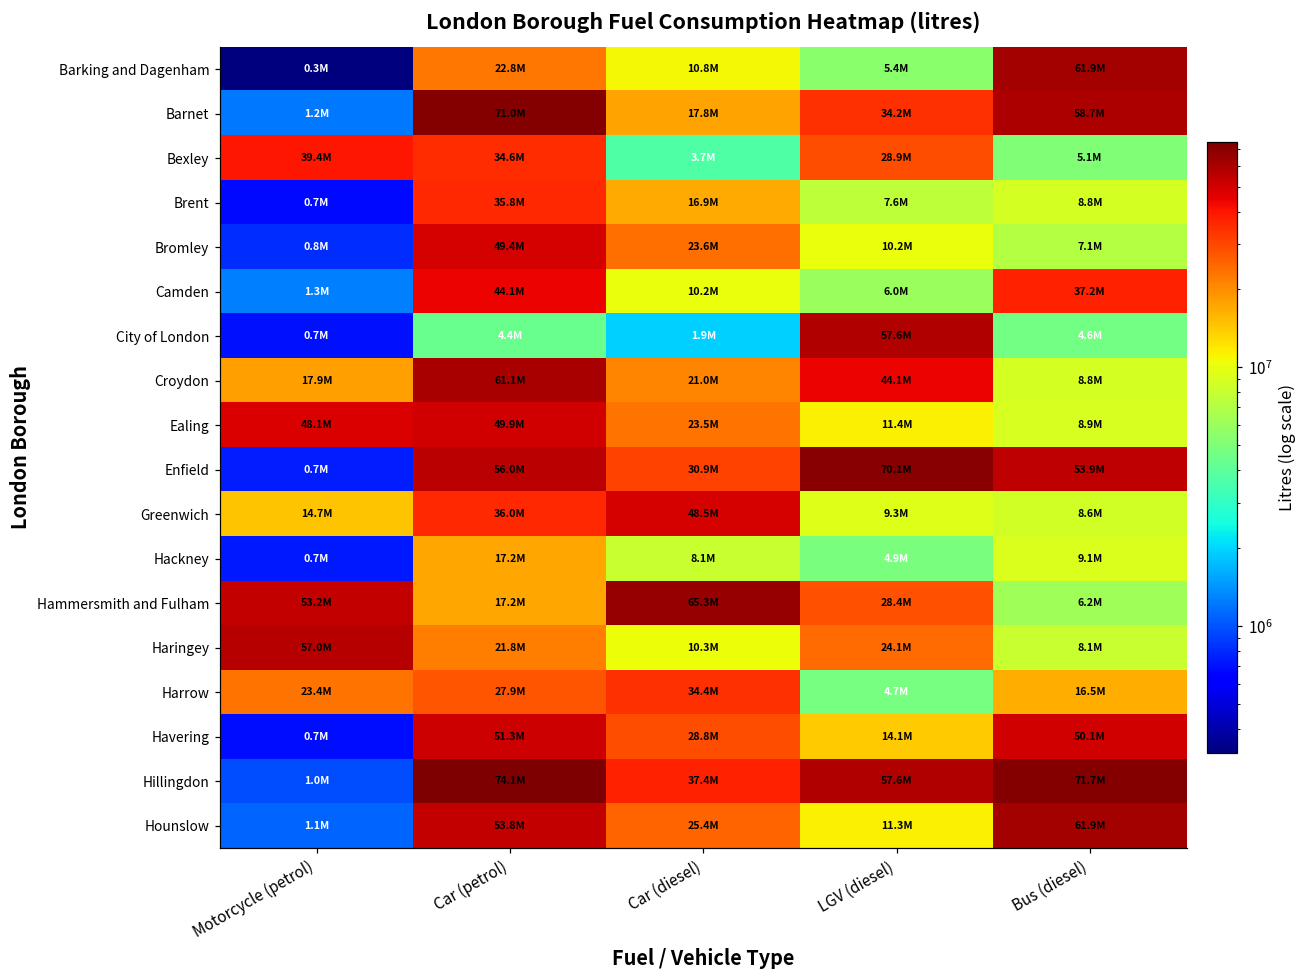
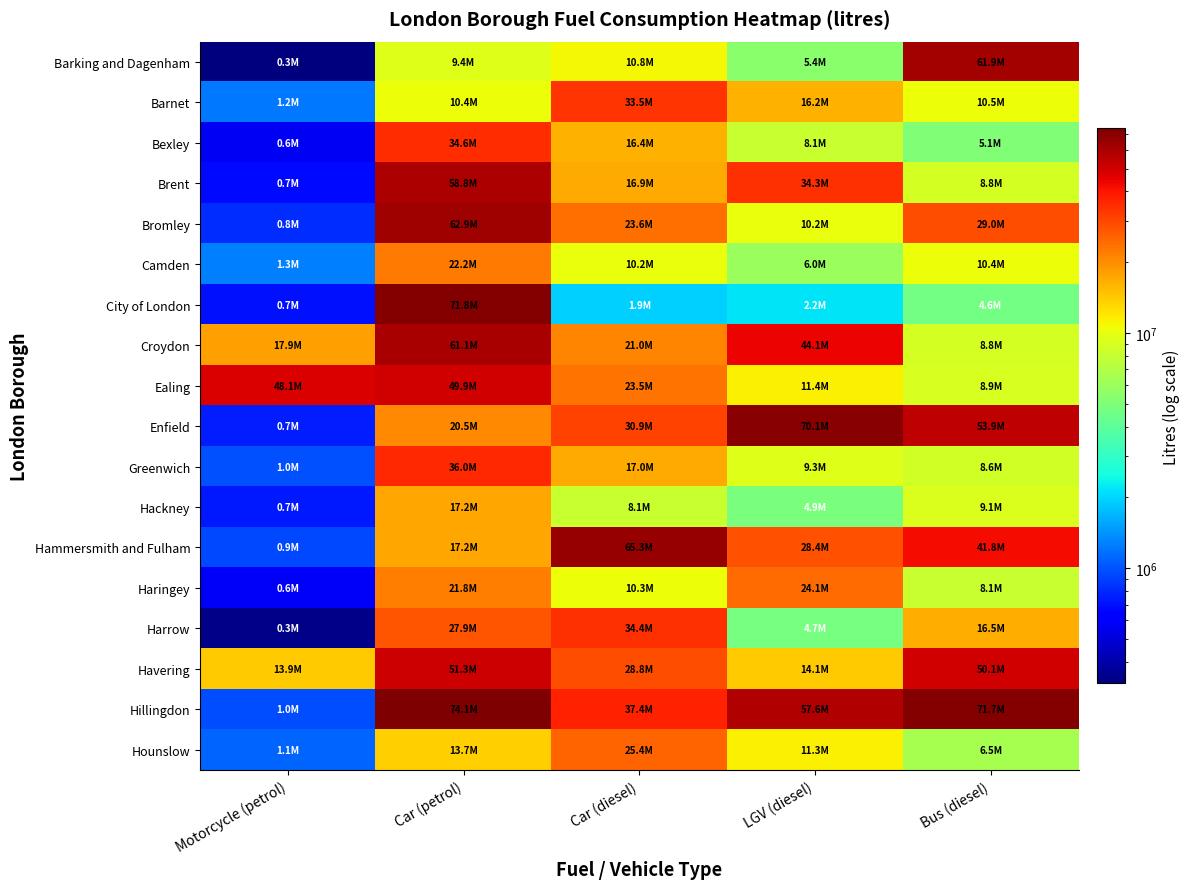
  {
    "Barking and Dagenham": {
      "Motorcycle (petrol)": "0.3M",
-     "Car (petrol)": "22.8M",
+     "Car (petrol)": "9.4M",
      "Car (diesel)": "10.8M",
      "LGV (diesel)": "5.4M",
      "Bus (diesel)": "61.9M"
    },
    "Barnet": {
      "Motorcycle (petrol)": "1.2M",
-     "Car (petrol)": "71.0M",
-     "Car (diesel)": "17.8M",
-     "LGV (diesel)": "34.2M",
-     "Bus (diesel)": "58.7M"
+     "Car (petrol)": "10.4M",
+     "Car (diesel)": "33.5M",
+     "LGV (diesel)": "16.2M",
+     "Bus (diesel)": "10.5M"
    },
    "Bexley": {
-     "Motorcycle (petrol)": "39.4M",
+     "Motorcycle (petrol)": "0.6M",
      "Car (petrol)": "34.6M",
-     "Car (diesel)": "3.7M",
-     "LGV (diesel)": "28.9M",
+     "Car (diesel)": "16.4M",
+     "LGV (diesel)": "8.1M",
      "Bus (diesel)": "5.1M"
    },
    "Brent": {
      "Motorcycle (petrol)": "0.7M",
-     "Car (petrol)": "35.8M",
+     "Car (petrol)": "58.8M",
      "Car (diesel)": "16.9M",
-     "LGV (diesel)": "7.6M",
+     "LGV (diesel)": "34.3M",
      "Bus (diesel)": "8.8M"
    },
    "Bromley": {
      "Motorcycle (petrol)": "0.8M",
-     "Car (petrol)": "49.4M",
+     "Car (petrol)": "62.9M",
      "Car (diesel)": "23.6M",
      "LGV (diesel)": "10.2M",
-     "Bus (diesel)": "7.1M"
+     "Bus (diesel)": "29.0M"
    },
    "Camden": {
      "Motorcycle (petrol)": "1.3M",
-     "Car (petrol)": "44.1M",
+     "Car (petrol)": "22.2M",
      "Car (diesel)": "10.2M",
      "LGV (diesel)": "6.0M",
-     "Bus (diesel)": "37.2M"
+     "Bus (diesel)": "10.4M"
    },
    "City of London": {
      "Motorcycle (petrol)": "0.7M",
-     "Car (petrol)": "4.4M",
+     "Car (petrol)": "71.8M",
      "Car (diesel)": "1.9M",
-     "LGV (diesel)": "57.6M",
+     "LGV (diesel)": "2.2M",
      "Bus (diesel)": "4.6M"
    },
    "Croydon": {
      "Motorcycle (petrol)": "17.9M",
      "Car (petrol)": "61.1M",
      "Car (diesel)": "21.0M",
      "LGV (diesel)": "44.1M",
      "Bus (diesel)": "8.8M"
    },
    "Ealing": {
      "Motorcycle (petrol)": "48.1M",
      "Car (petrol)": "49.9M",
      "Car (diesel)": "23.5M",
      "LGV (diesel)": "11.4M",
      "Bus (diesel)": "8.9M"
    },
    "Enfield": {
      "Motorcycle (petrol)": "0.7M",
-     "Car (petrol)": "56.0M",
+     "Car (petrol)": "20.5M",
      "Car (diesel)": "30.9M",
      "LGV (diesel)": "70.1M",
      "Bus (diesel)": "53.9M"
    },
    "Greenwich": {
-     "Motorcycle (petrol)": "14.7M",
+     "Motorcycle (petrol)": "1.0M",
      "Car (petrol)": "36.0M",
-     "Car (diesel)": "48.5M",
+     "Car (diesel)": "17.0M",
      "LGV (diesel)": "9.3M",
      "Bus (diesel)": "8.6M"
    },
    "Hackney": {
      "Motorcycle (petrol)": "0.7M",
      "Car (petrol)": "17.2M",
      "Car (diesel)": "8.1M",
      "LGV (diesel)": "4.9M",
      "Bus (diesel)": "9.1M"
    },
    "Hammersmith and Fulham": {
-     "Motorcycle (petrol)": "53.2M",
+     "Motorcycle (petrol)": "0.9M",
      "Car (petrol)": "17.2M",
      "Car (diesel)": "65.3M",
      "LGV (diesel)": "28.4M",
-     "Bus (diesel)": "6.2M"
+     "Bus (diesel)": "41.8M"
    },
    "Haringey": {
-     "Motorcycle (petrol)": "57.0M",
+     "Motorcycle (petrol)": "0.6M",
      "Car (petrol)": "21.8M",
      "Car (diesel)": "10.3M",
      "LGV (diesel)": "24.1M",
      "Bus (diesel)": "8.1M"
    },
    "Harrow": {
-     "Motorcycle (petrol)": "23.4M",
+     "Motorcycle (petrol)": "0.3M",
      "Car (petrol)": "27.9M",
      "Car (diesel)": "34.4M",
      "LGV (diesel)": "4.7M",
      "Bus (diesel)": "16.5M"
    },
    "Havering": {
-     "Motorcycle (petrol)": "0.7M",
+     "Motorcycle (petrol)": "13.9M",
      "Car (petrol)": "51.3M",
      "Car (diesel)": "28.8M",
      "LGV (diesel)": "14.1M",
      "Bus (diesel)": "50.1M"
    },
    "Hillingdon": {
      "Motorcycle (petrol)": "1.0M",
      "Car (petrol)": "74.1M",
      "Car (diesel)": "37.4M",
      "LGV (diesel)": "57.6M",
      "Bus (diesel)": "71.7M"
    },
    "Hounslow": {
      "Motorcycle (petrol)": "1.1M",
-     "Car (petrol)": "53.8M",
+     "Car (petrol)": "13.7M",
      "Car (diesel)": "25.4M",
      "LGV (diesel)": "11.3M",
-     "Bus (diesel)": "61.9M"
+     "Bus (diesel)": "6.5M"
    }
  }
